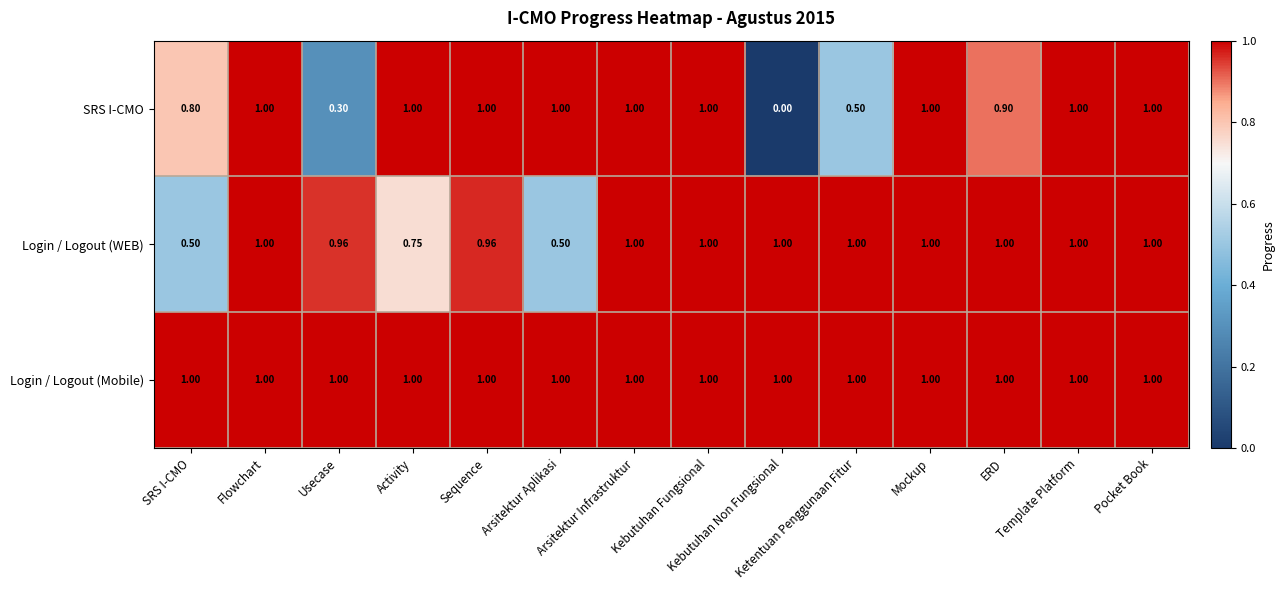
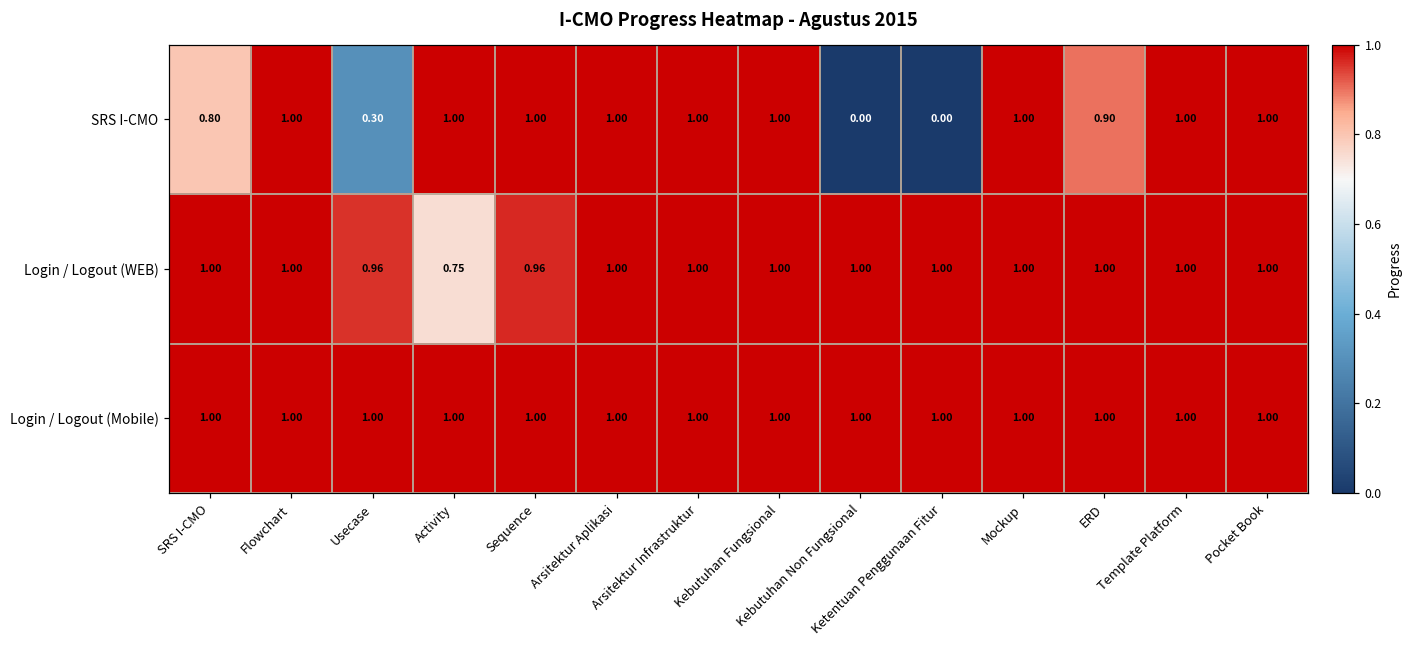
  {
    "SRS I-CMO": {
      "SRS I-CMO": 0.80,
      "Flowchart": 1.00,
      "Usecase": 0.30,
      "Activity": 1.00,
      "Sequence": 1.00,
      "Arsitektur Aplikasi": 1.00,
      "Arsitektur Infrastruktur": 1.00,
      "Kebutuhan Fungsional": 1.00,
      "Kebutuhan Non Fungsional": 0.00,
-     "Ketentuan Penggunaan Fitur": 0.50,
+     "Ketentuan Penggunaan Fitur": 0.00,
      "Mockup": 1.00,
      "ERD": 0.90,
      "Template Platform": 1.00,
      "Pocket Book": 1.00
    },
    "Login / Logout (WEB)": {
-     "SRS I-CMO": 0.50,
+     "SRS I-CMO": 1.00,
      "Flowchart": 1.00,
      "Usecase": 0.96,
      "Activity": 0.75,
      "Sequence": 0.96,
-     "Arsitektur Aplikasi": 0.50,
+     "Arsitektur Aplikasi": 1.00,
      "Arsitektur Infrastruktur": 1.00,
      "Kebutuhan Fungsional": 1.00,
      "Kebutuhan Non Fungsional": 1.00,
      "Ketentuan Penggunaan Fitur": 1.00,
      "Mockup": 1.00,
      "ERD": 1.00,
      "Template Platform": 1.00,
      "Pocket Book": 1.00
    },
    "Login / Logout (Mobile)": {
      "SRS I-CMO": 1.00,
      "Flowchart": 1.00,
      "Usecase": 1.00,
      "Activity": 1.00,
      "Sequence": 1.00,
      "Arsitektur Aplikasi": 1.00,
      "Arsitektur Infrastruktur": 1.00,
      "Kebutuhan Fungsional": 1.00,
      "Kebutuhan Non Fungsional": 1.00,
      "Ketentuan Penggunaan Fitur": 1.00,
      "Mockup": 1.00,
      "ERD": 1.00,
      "Template Platform": 1.00,
      "Pocket Book": 1.00
    }
  }
